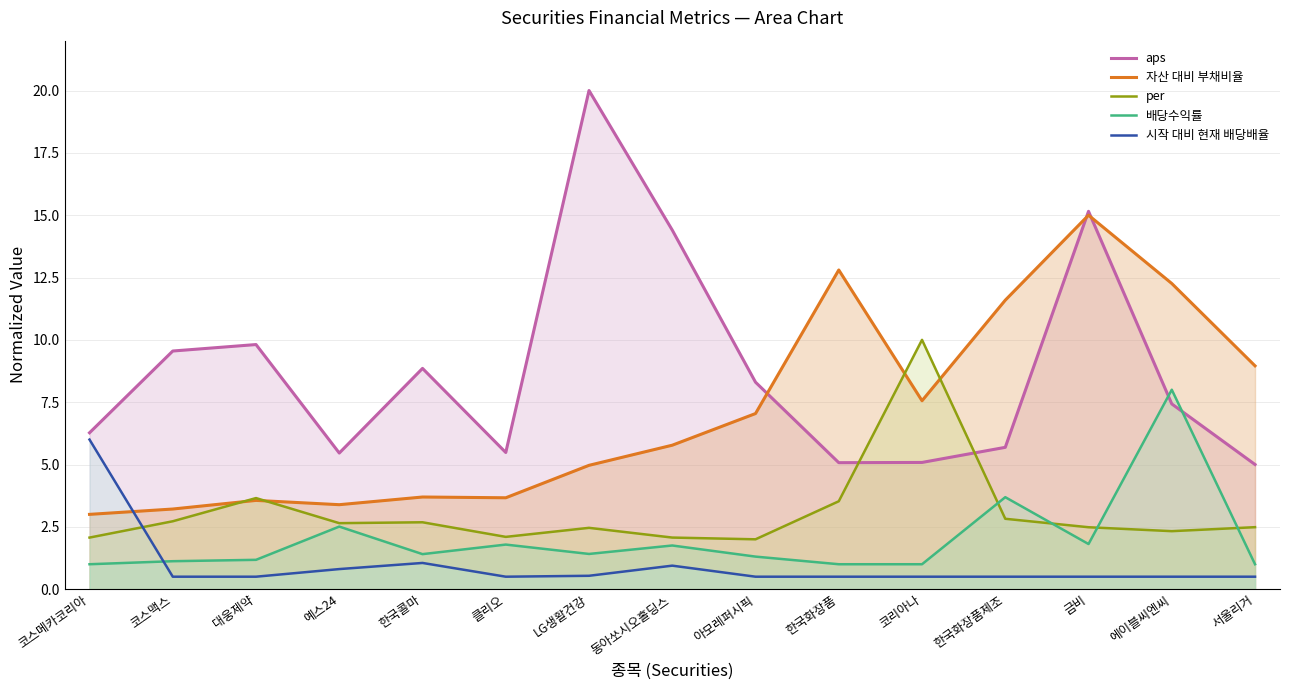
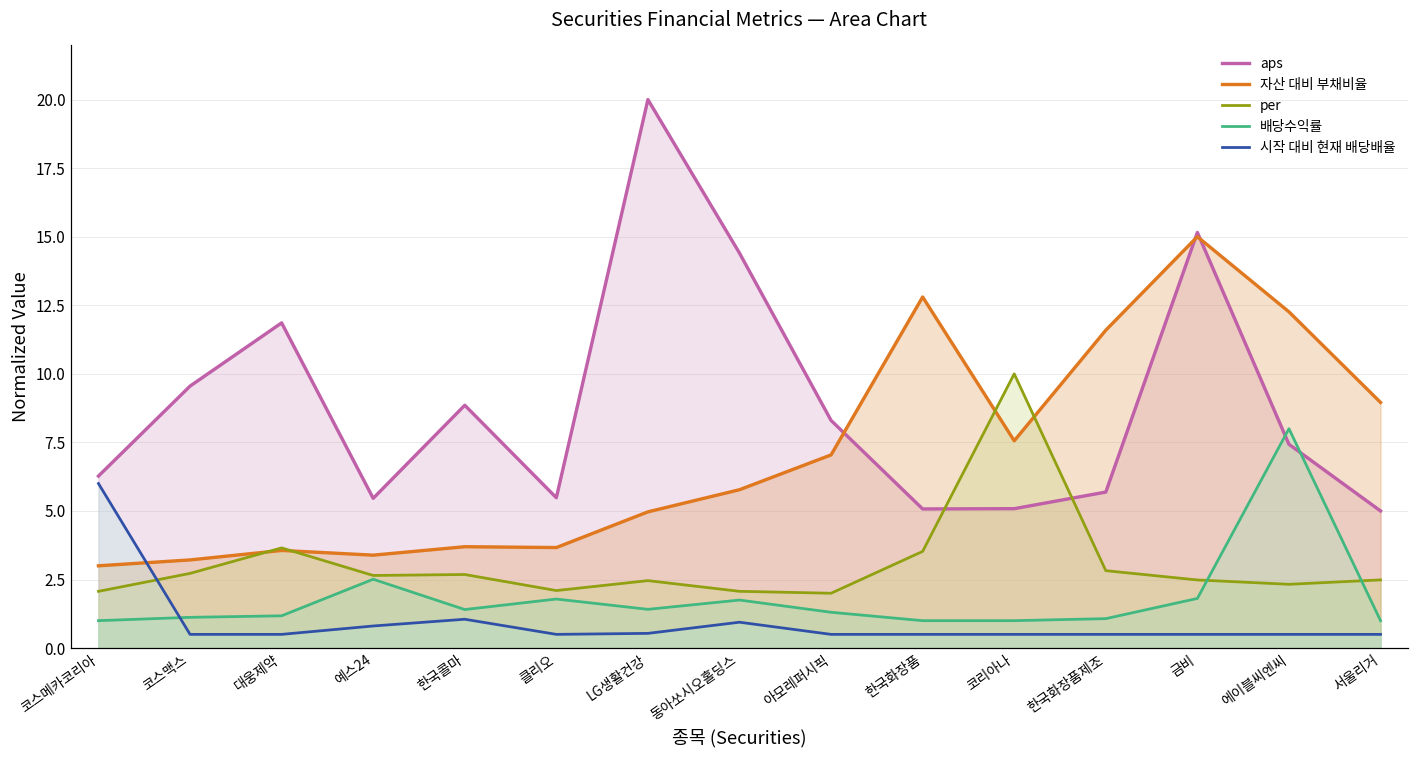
  {
    "aps": {
      "코스메카코리아": 6.3,
      "코스맥스": 9.6,
-     "대웅제약": 9.8,
+     "대웅제약": 11.9,
      "예스24": 5.5,
      "한국콜마": 8.9,
      "클리오": 5.5,
      "LG생활건강": 20.0,
      "동아쏘시오홀딩스": 14.4,
      "아모레퍼시픽": 8.3,
      "한국화장품": 5.1,
      "코리아나": 5.1,
      "한국화장품제조": 5.7,
      "금비": 15.2,
      "에이블씨엔씨": 7.4,
      "서울리거": 5.0
    },
    "자산 대비 부채비율": {
      "코스메카코리아": 3.0,
      "코스맥스": 3.2,
      "예스24": 3.4,
      "한국콜마": 3.7,
      "클리오": 3.7,
      "LG생활건강": 5.0,
      "동아쏘시오홀딩스": 5.8,
      "아모레퍼시픽": 7.0,
      "한국화장품": 12.8,
      "코리아나": 7.6,
      "한국화장품제조": 11.6,
      "금비": 15.0,
      "에이블씨엔씨": 12.3,
      "서울리거": 9.0
    },
    "per": {
      "코스메카코리아": 2.1,
      "코스맥스": 2.7,
      "예스24": 2.6,
      "한국콜마": 2.7,
      "클리오": 2.1,
      "LG생활건강": 2.5,
      "동아쏘시오홀딩스": 2.1,
      "아모레퍼시픽": 2.0,
      "한국화장품": 3.5,
      "코리아나": 10.0,
      "한국화장품제조": 2.8,
      "금비": 2.5,
      "에이블씨엔씨": 2.3,
      "서울리거": 2.5
    },
    "배당수익률": {
      "코스메카코리아": 1.0,
      "코스맥스": 1.1,
      "대웅제약": 1.2,
      "예스24": 2.5,
      "한국콜마": 1.4,
      "클리오": 1.8,
      "LG생활건강": 1.4,
      "동아쏘시오홀딩스": 1.8,
      "아모레퍼시픽": 1.3,
      "한국화장품": 1.0,
      "코리아나": 1.0,
-     "한국화장품제조": 3.7,
+     "한국화장품제조": 1.1,
      "금비": 1.8,
      "에이블씨엔씨": 8.0,
      "서울리거": 1.0
    },
    "시작 대비 현재 배당배율": {
      "코스메카코리아": 6.0,
      "코스맥스": 0.5,
      "대웅제약": 0.5,
      "예스24": 0.8,
      "한국콜마": 1.1,
      "클리오": 0.5,
      "LG생활건강": 0.5,
      "동아쏘시오홀딩스": 0.9,
      "아모레퍼시픽": 0.5,
      "한국화장품": 0.5,
      "코리아나": 0.5,
      "한국화장품제조": 0.5,
      "금비": 0.5,
      "에이블씨엔씨": 0.5,
      "서울리거": 0.5
    }
  }
